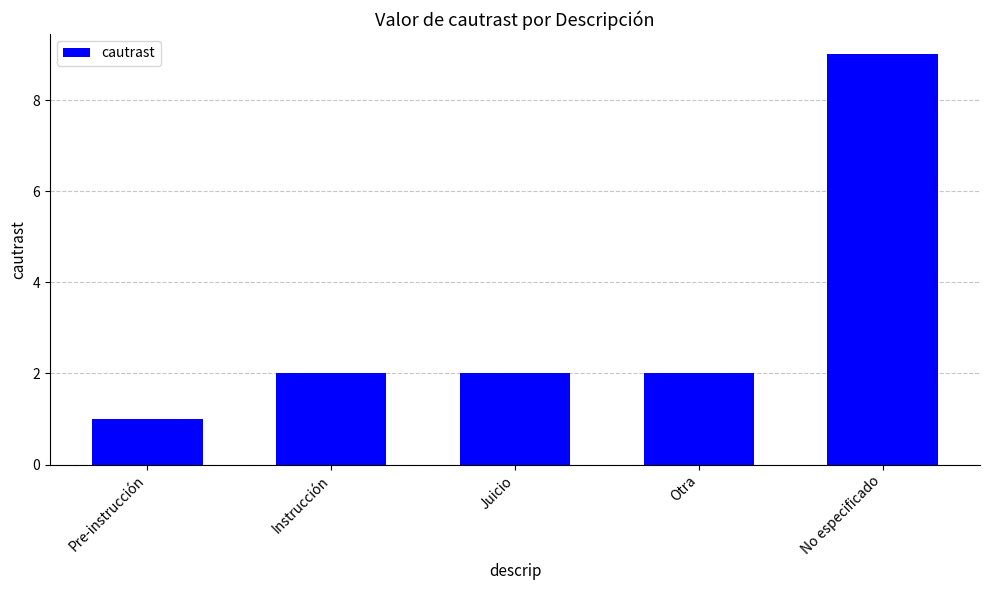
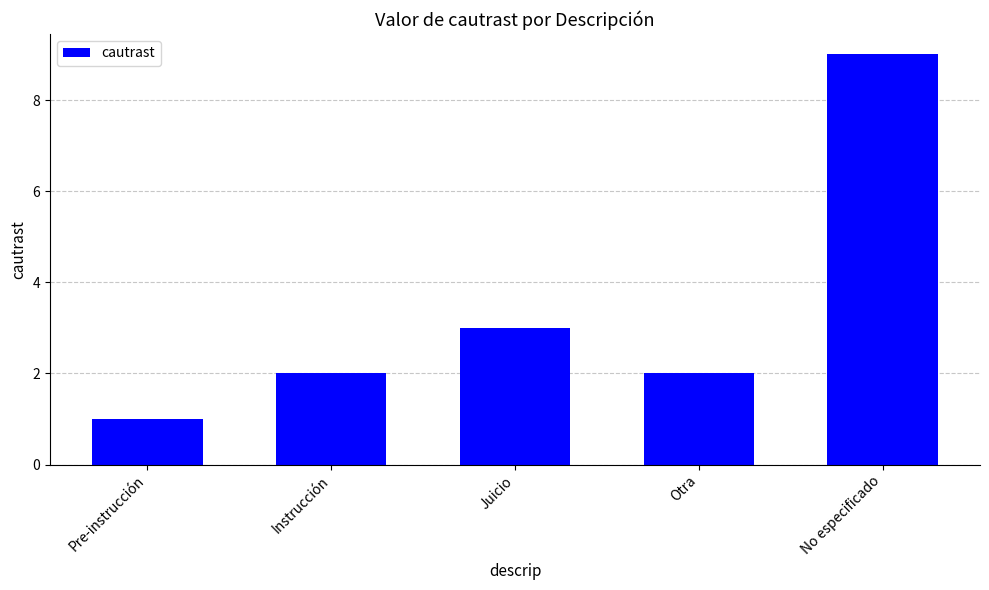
  {
    "Pre-instrucción": 1,
    "Instrucción": 2,
-   "Juicio": 2,
+   "Juicio": 3,
    "Otra": 2,
    "No especificado": 9
  }
